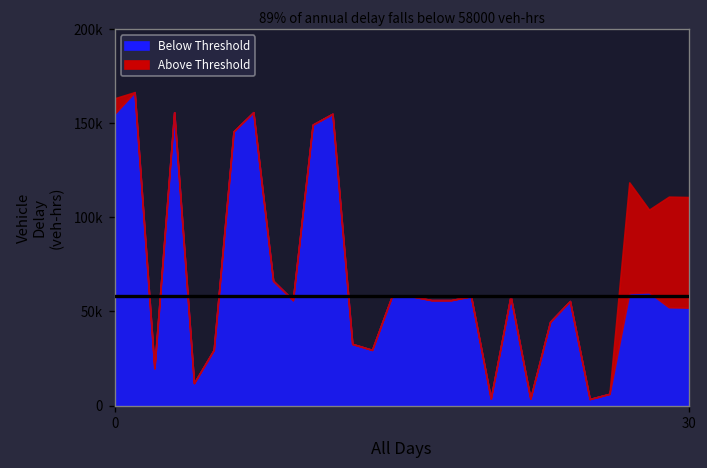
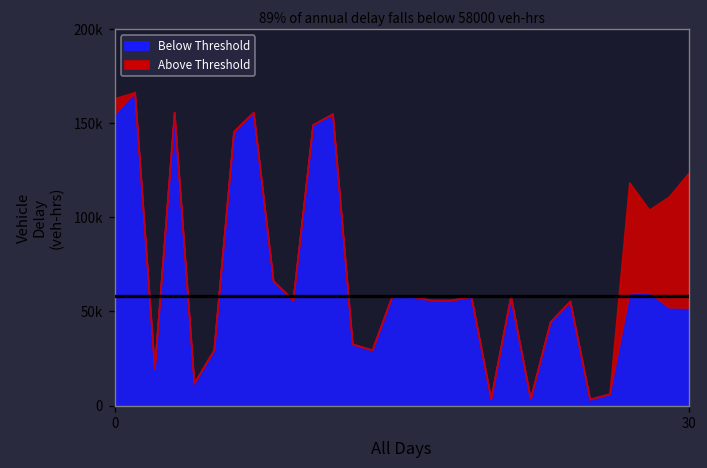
  {
    "Below Threshold": {
      "0": 155000,
      "30": 52000
    },
    "Above Threshold": {
      "0": 8000,
-     "30": 59000
+     "30": 72000
    }
  }
